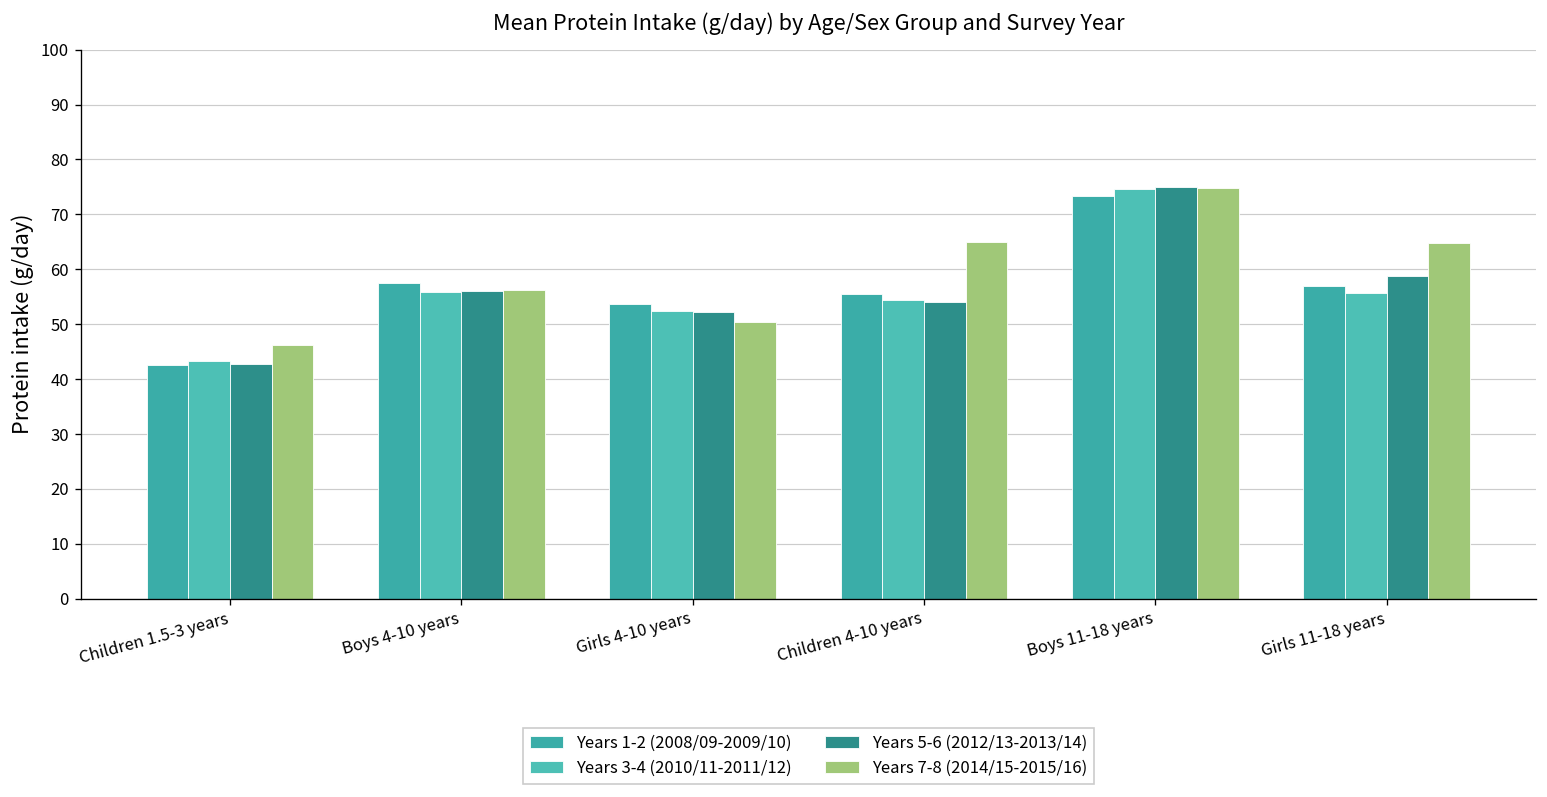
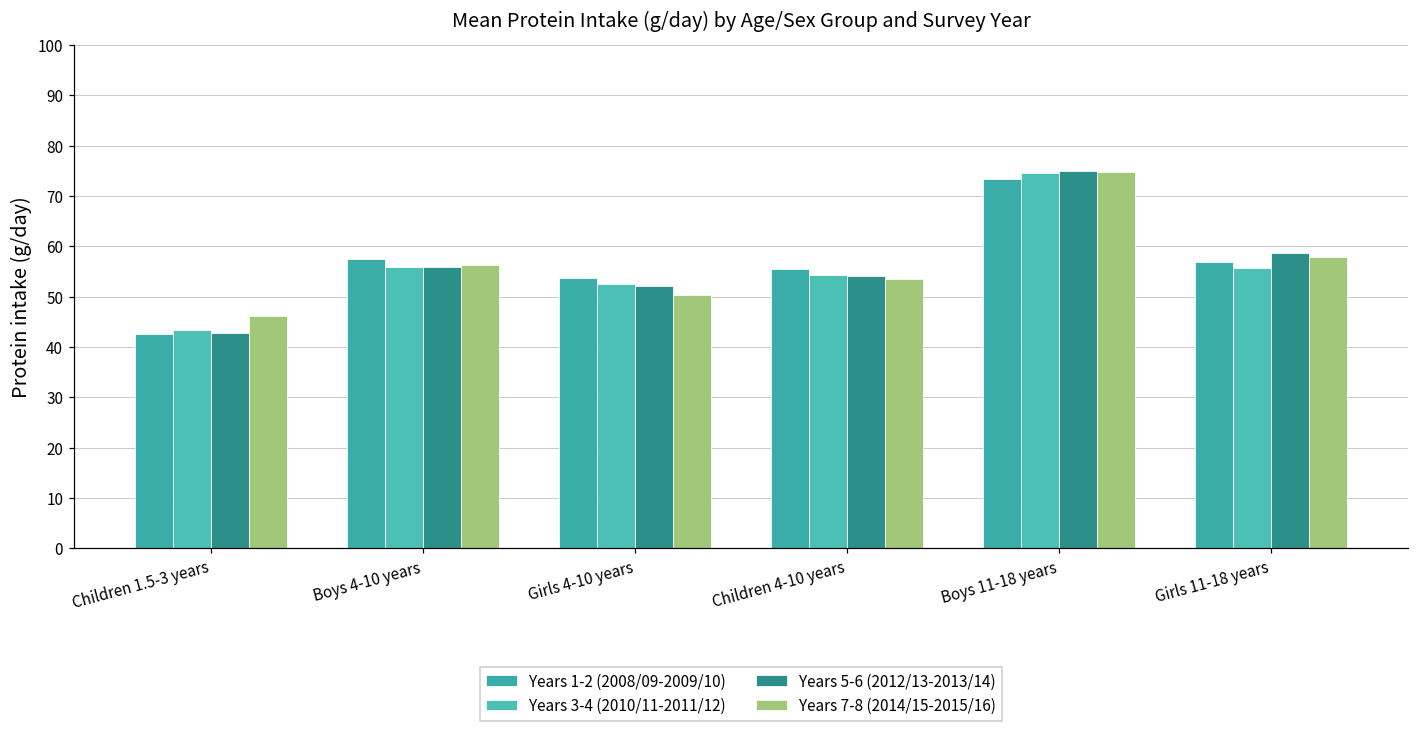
  {
    "Years 7-8 (2014/15-2015/16)": {
      "Children 1.5-3 years": 46,
      "Boys 4-10 years": 56,
      "Girls 4-10 years": 50,
-     "Children 4-10 years": 65,
+     "Children 4-10 years": 53,
      "Boys 11-18 years": 75,
-     "Girls 11-18 years": 65
+     "Girls 11-18 years": 58
    }
  }
